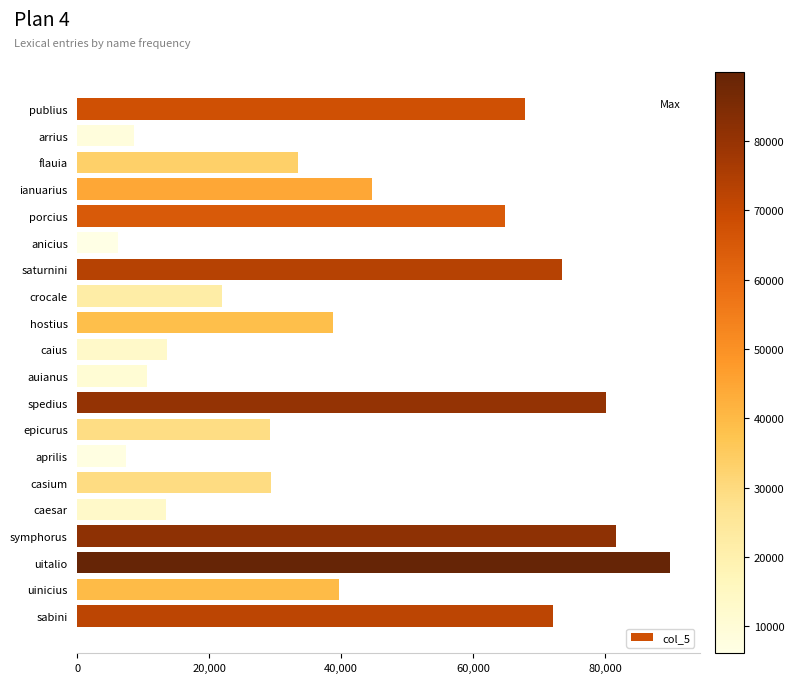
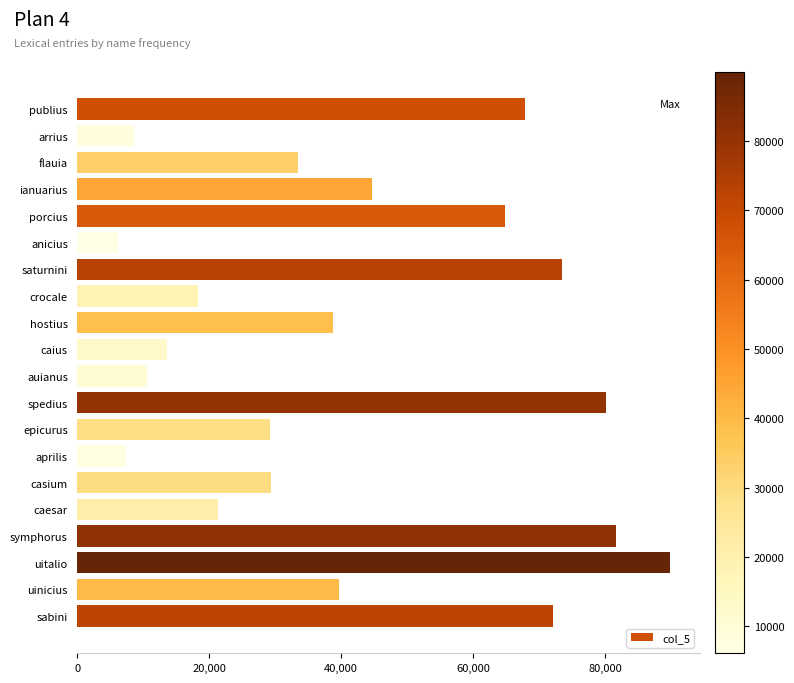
  {
    "publius": "68,000",
    "arrius": "9,000",
    "flauia": "33,000",
    "ianuarius": "45,000",
    "porcius": "65,000",
    "anicius": "6,000",
    "saturnini": "73,000",
-   "crocale": "22,000",
+   "crocale": "18,000",
    "hostius": "39,000",
    "caius": "14,000",
    "auianus": "11,000",
    "spedius": "80,000",
    "epicurus": "29,000",
    "aprilis": "7,000",
    "casium": "29,000",
-   "caesar": "13,000",
+   "caesar": "21,000",
    "symphorus": "82,000",
    "uitalio": "90,000",
    "uinicius": "40,000",
    "sabini": "72,000"
  }
